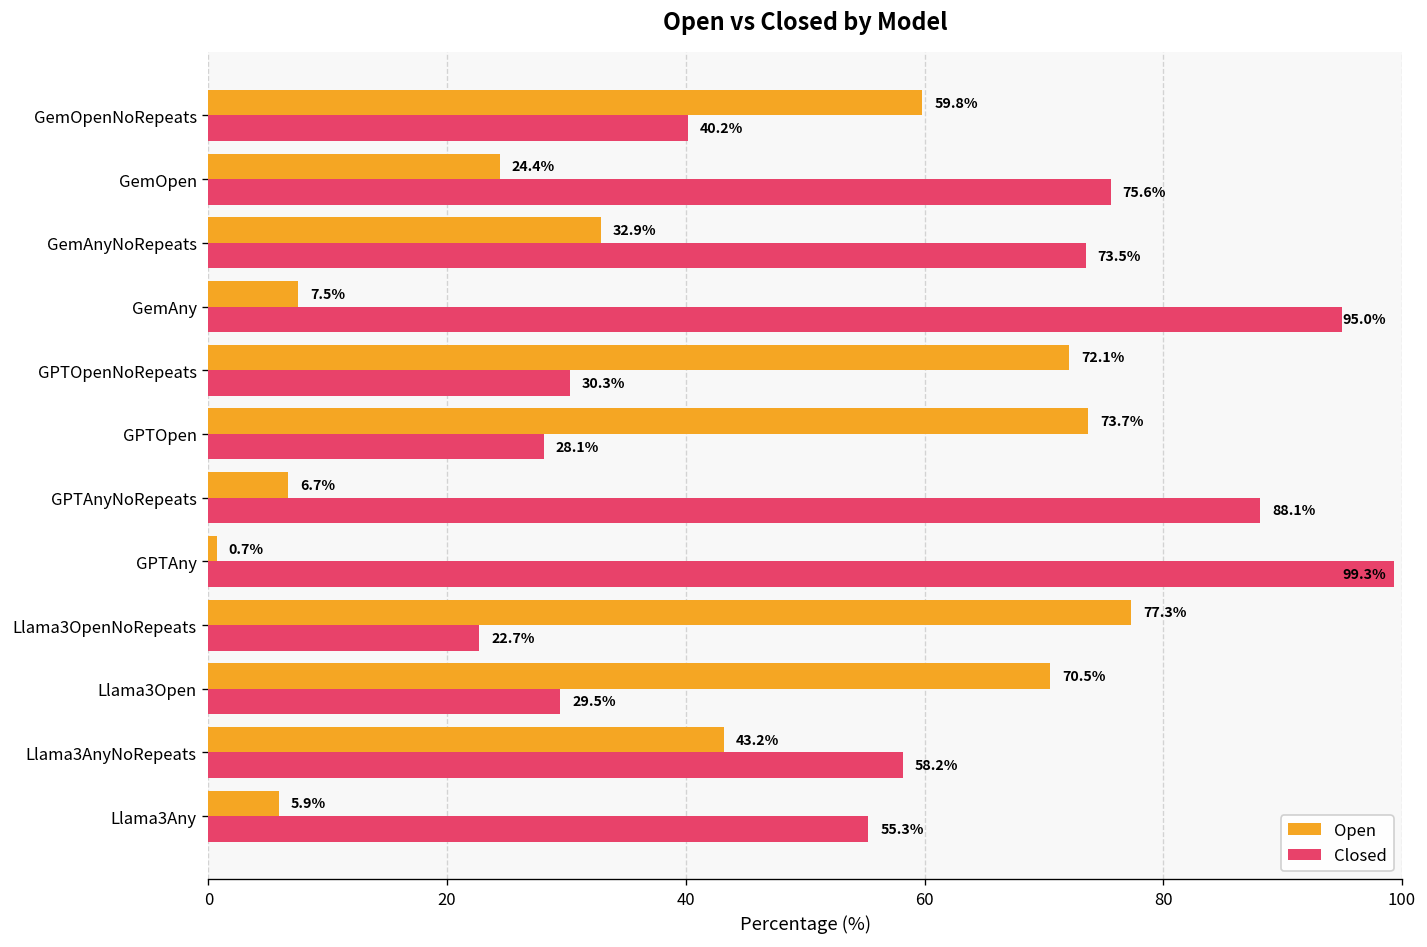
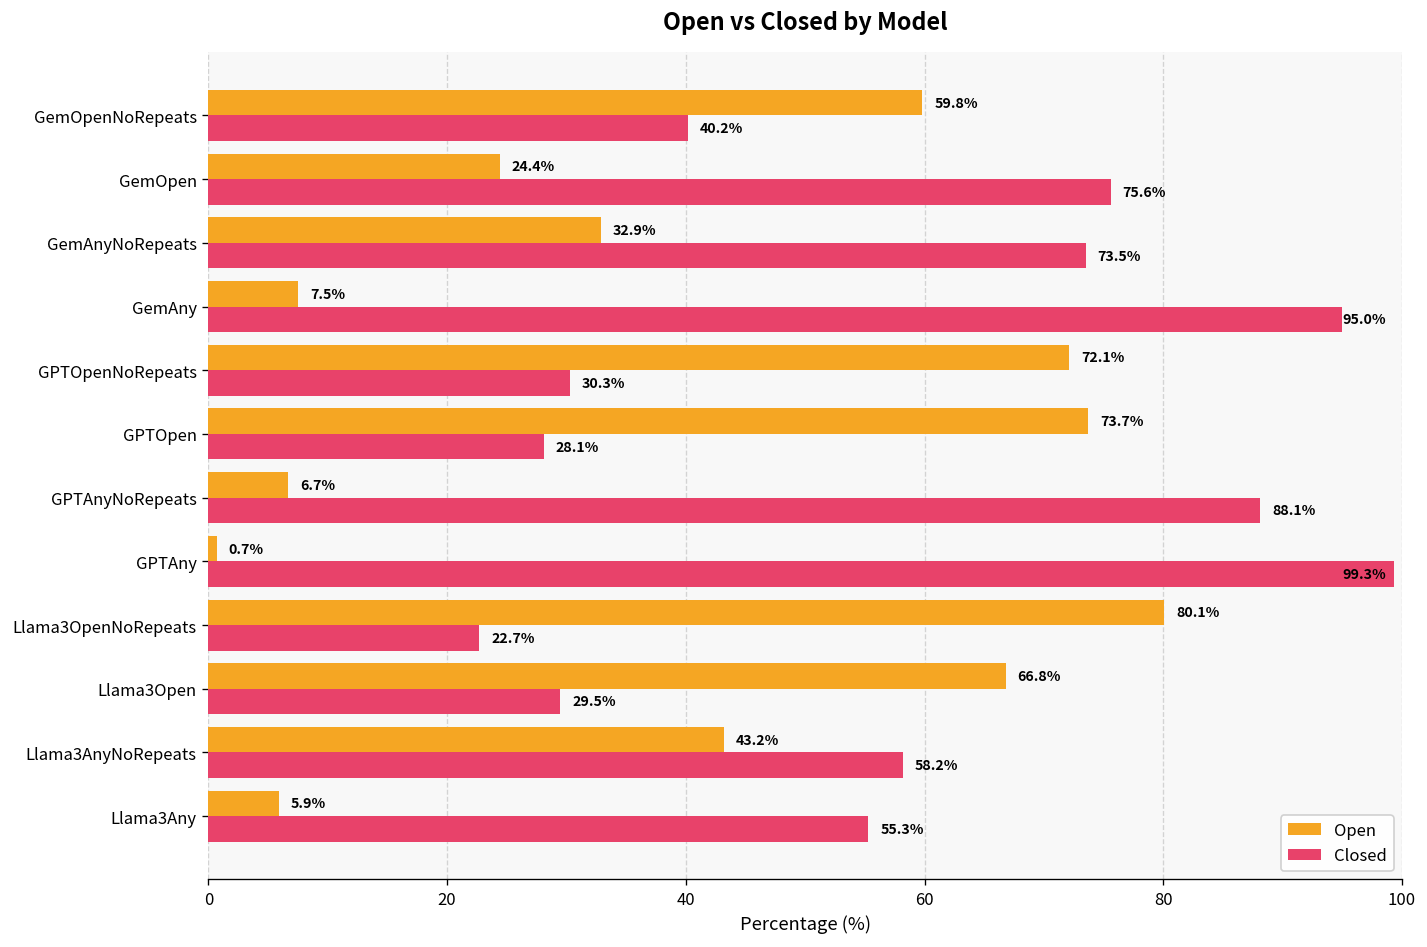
  {
    "Open": {
      "GemOpenNoRepeats": "59.8%",
      "GemOpen": "24.4%",
      "GemAnyNoRepeats": "32.9%",
      "GemAny": "7.5%",
      "GPTOpenNoRepeats": "72.1%",
      "GPTOpen": "73.7%",
      "GPTAnyNoRepeats": "6.7%",
      "GPTAny": "0.7%",
-     "Llama3OpenNoRepeats": "77.3%",
-     "Llama3Open": "70.5%",
+     "Llama3OpenNoRepeats": "80.1%",
+     "Llama3Open": "66.8%",
      "Llama3AnyNoRepeats": "43.2%",
      "Llama3Any": "5.9%"
    },
    "Closed": {
      "GemOpenNoRepeats": "40.2%",
      "GemOpen": "75.6%",
      "GemAnyNoRepeats": "73.5%",
      "GemAny": "95.0%",
      "GPTOpenNoRepeats": "30.3%",
      "GPTOpen": "28.1%",
      "GPTAnyNoRepeats": "88.1%",
      "GPTAny": "99.3%",
      "Llama3OpenNoRepeats": "22.7%",
      "Llama3Open": "29.5%",
      "Llama3AnyNoRepeats": "58.2%",
      "Llama3Any": "55.3%"
    }
  }
